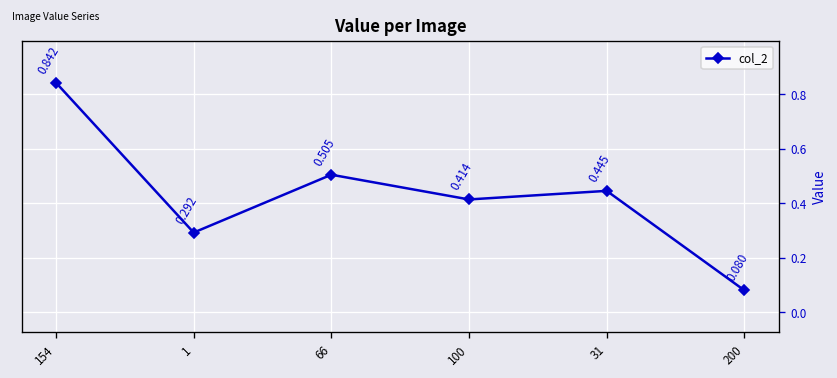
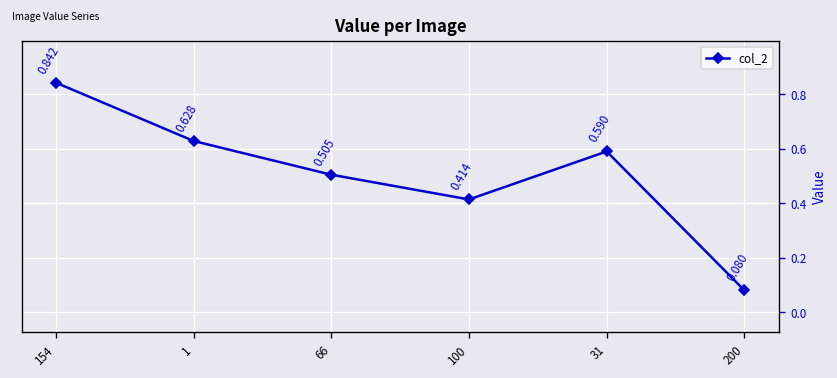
  {
    "154": 0.842,
-   "1": 0.292,
+   "1": 0.628,
    "66": 0.505,
    "100": 0.414,
-   "31": 0.445,
+   "31": 0.590,
    "200": 0.080
  }
